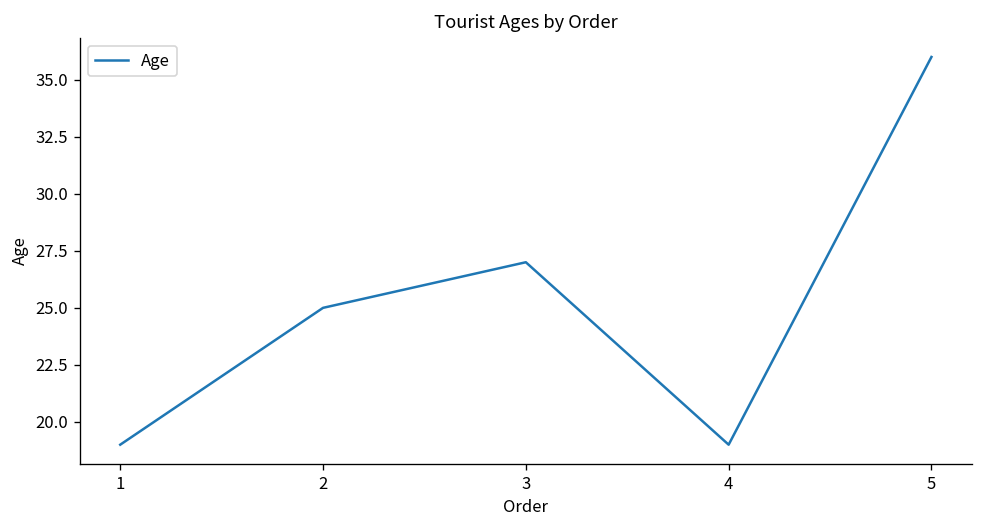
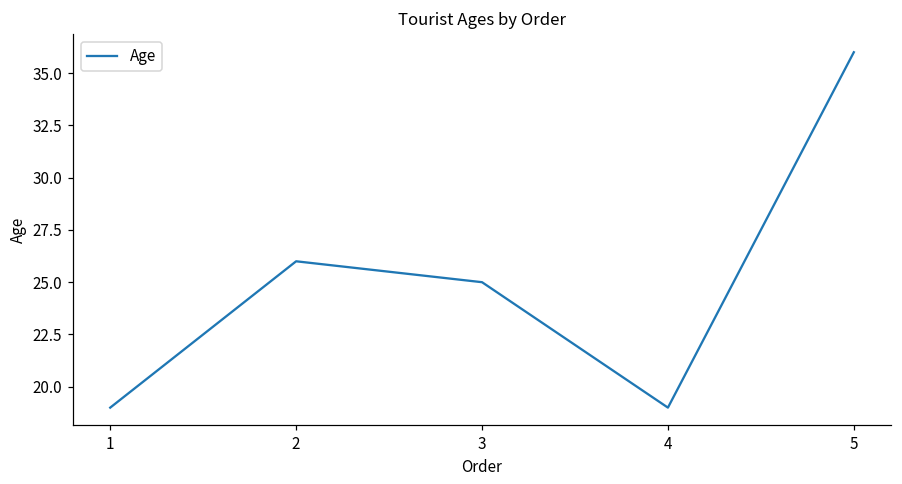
  {
    "1": 19,
-   "2": 25,
-   "3": 27,
+   "2": 26,
+   "3": 25,
    "4": 19,
    "5": 36
  }
